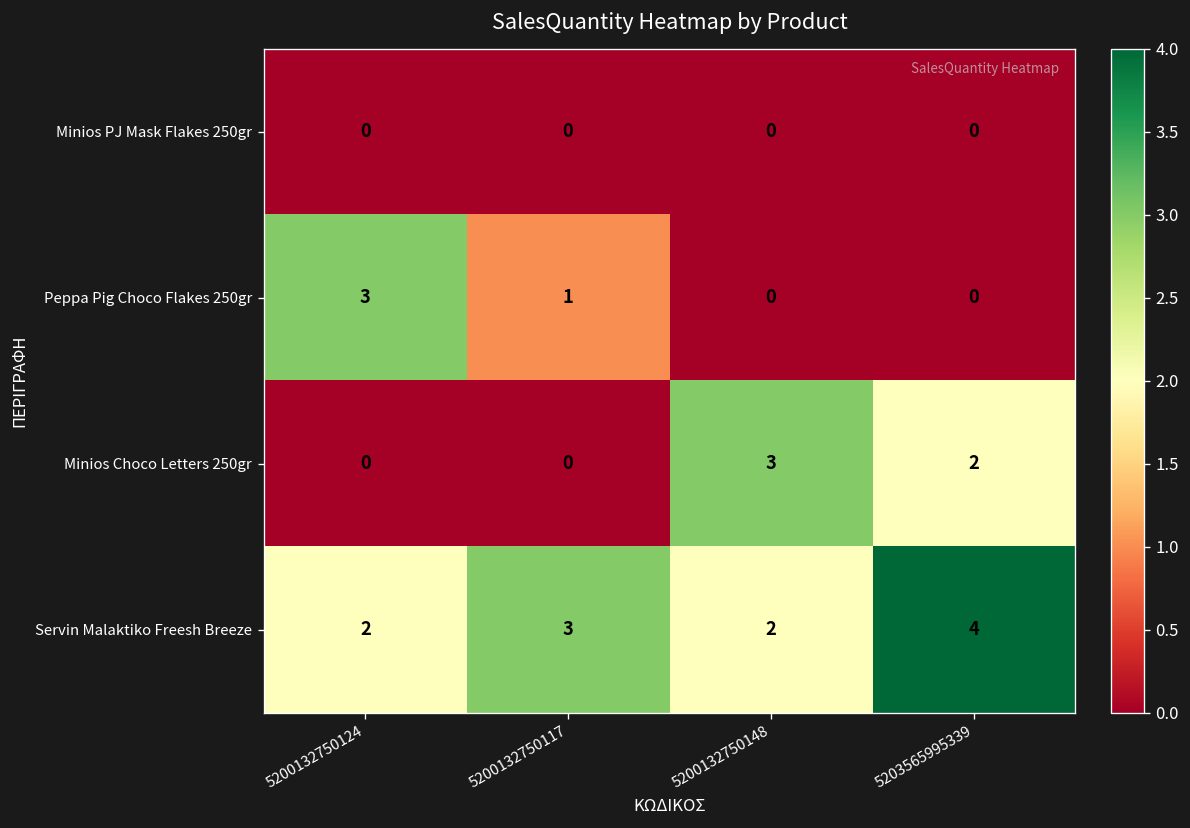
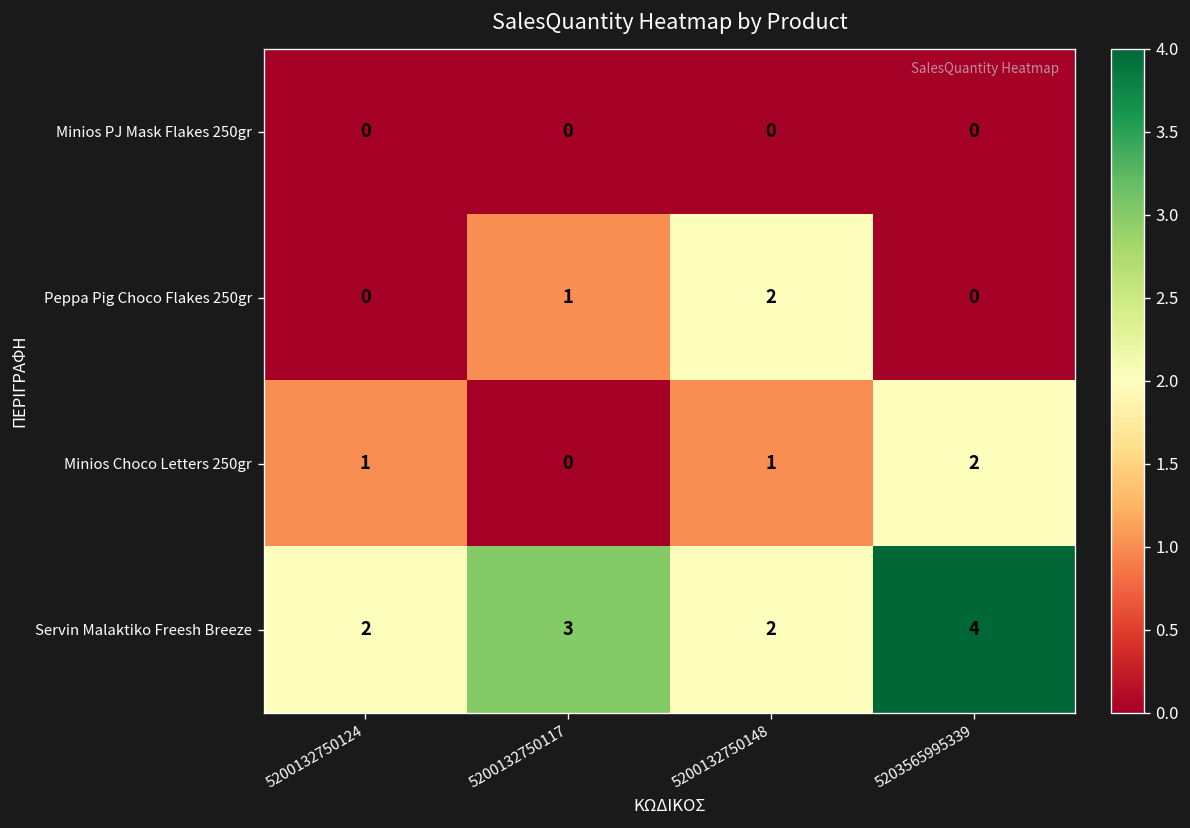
  {
    "Minios PJ Mask Flakes 250gr": {
      "5200132750124": 0,
      "5200132750117": 0,
      "5200132750148": 0
    },
    "Peppa Pig Choco Flakes 250gr": {
-     "5200132750124": 3,
+     "5200132750124": 0,
      "5200132750117": 1,
-     "5200132750148": 0,
+     "5200132750148": 2,
      "5203565995339": 0
    },
    "Minios Choco Letters 250gr": {
-     "5200132750124": 0,
+     "5200132750124": 1,
      "5200132750117": 0,
-     "5200132750148": 3,
+     "5200132750148": 1,
      "5203565995339": 2
    },
    "Servin Malaktiko Freesh Breeze": {
      "5200132750124": 2,
      "5200132750117": 3,
      "5200132750148": 2,
      "5203565995339": 4
    }
  }
